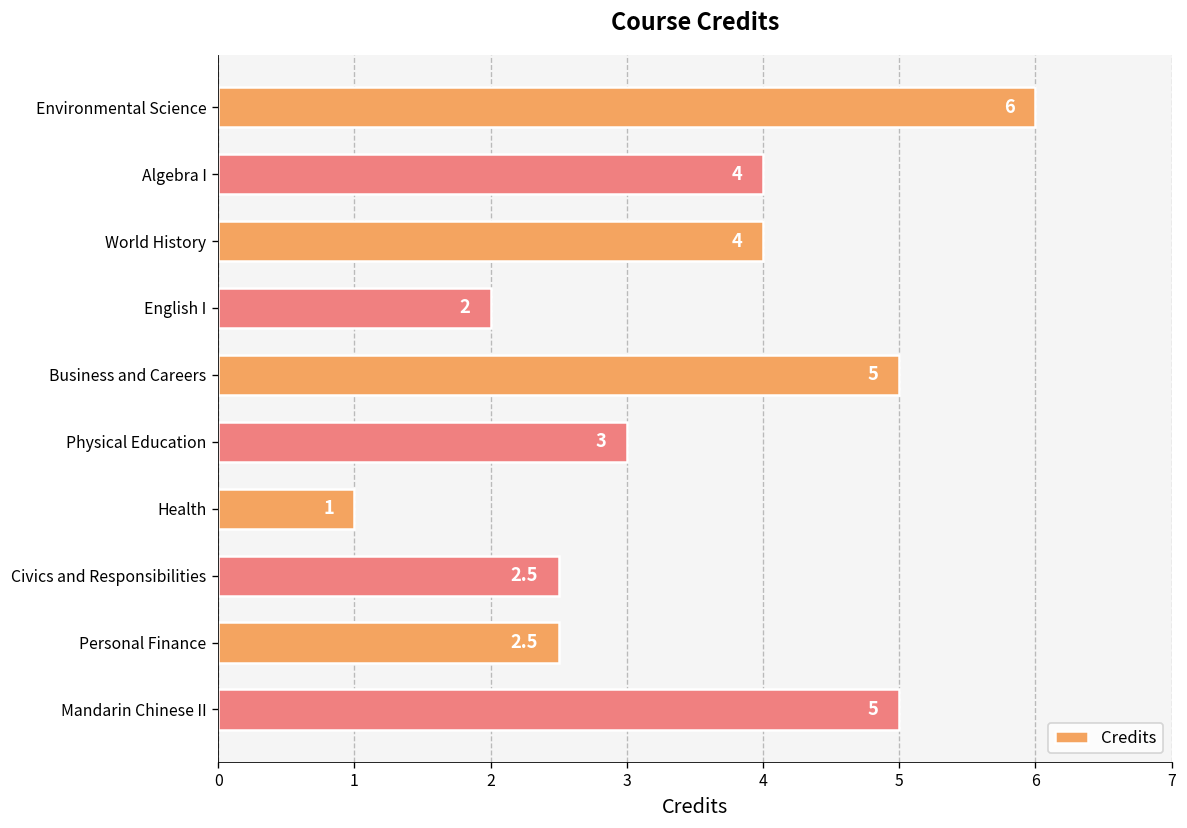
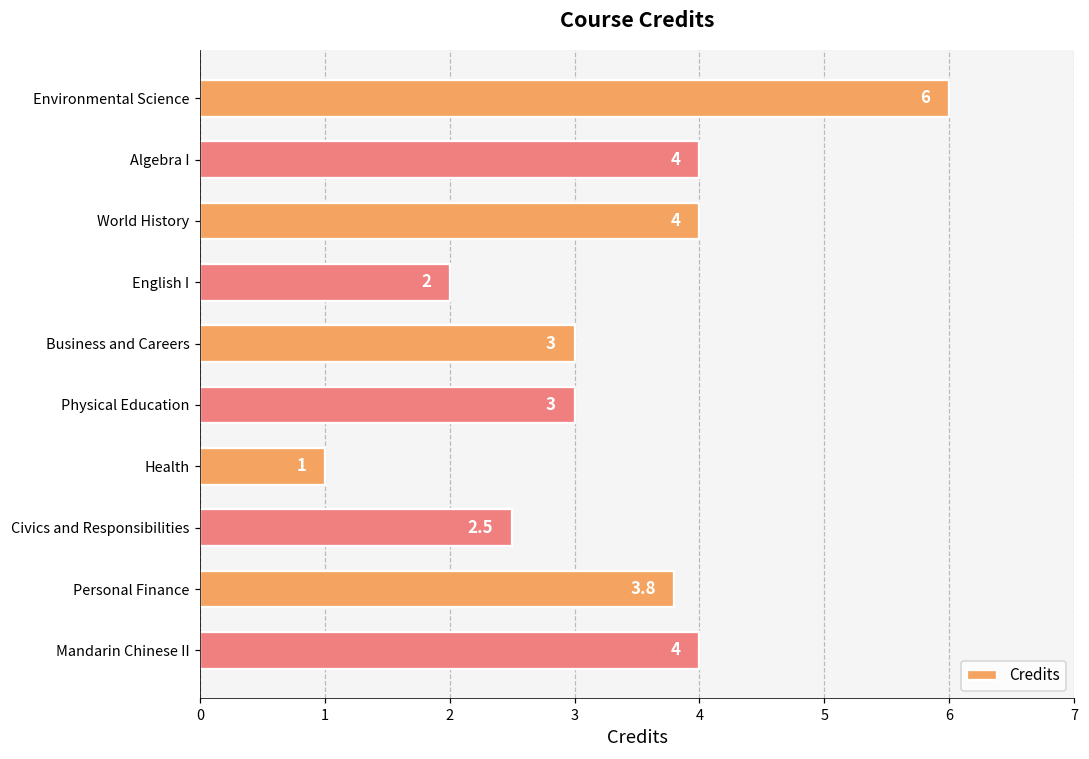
  {
    "Environmental Science": 6,
    "Algebra I": 4,
    "World History": 4,
    "English I": 2,
-   "Business and Careers": 5,
+   "Business and Careers": 3,
    "Physical Education": 3,
    "Health": 1,
    "Civics and Responsibilities": 2.5,
-   "Personal Finance": 2.5,
-   "Mandarin Chinese II": 5
+   "Personal Finance": 3.8,
+   "Mandarin Chinese II": 4
  }
